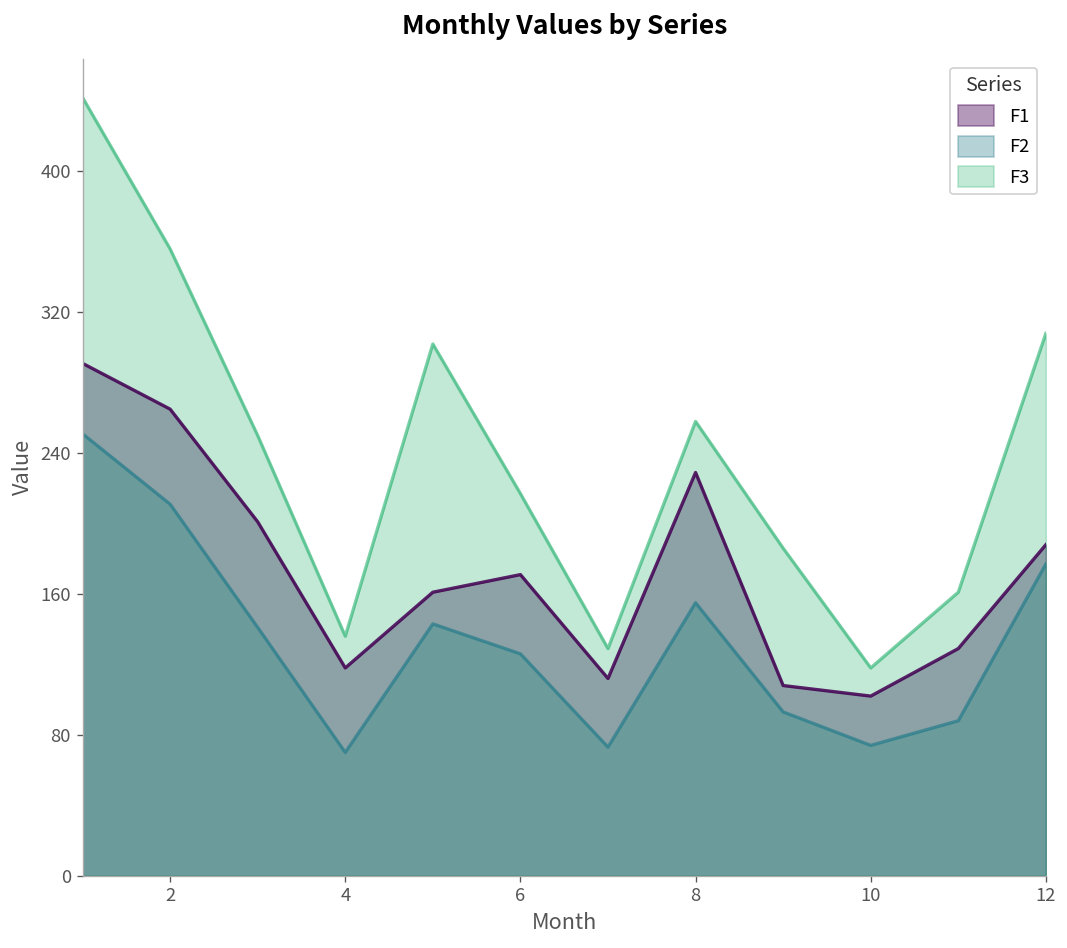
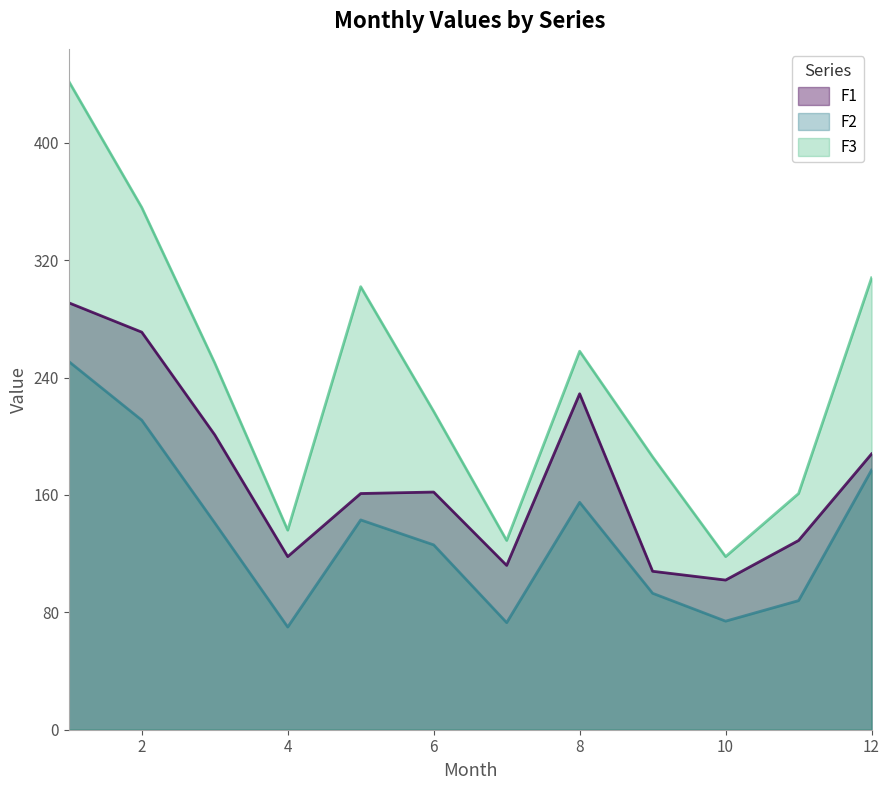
  {
    "F1": {
-     "2": 265,
+     "2": 271,
      "4": 118,
-     "6": 171,
+     "6": 162,
      "8": 229,
      "10": 102,
      "12": 188
    }
  }
